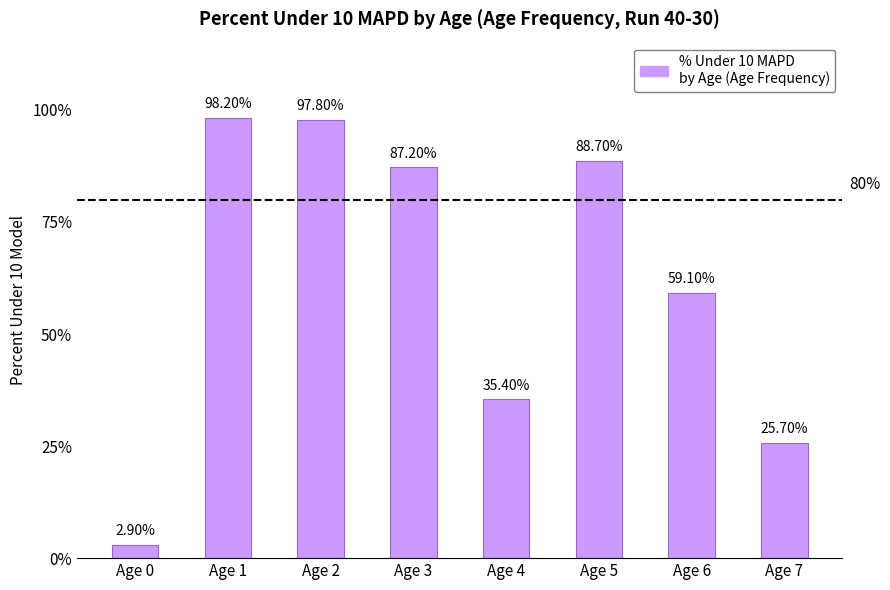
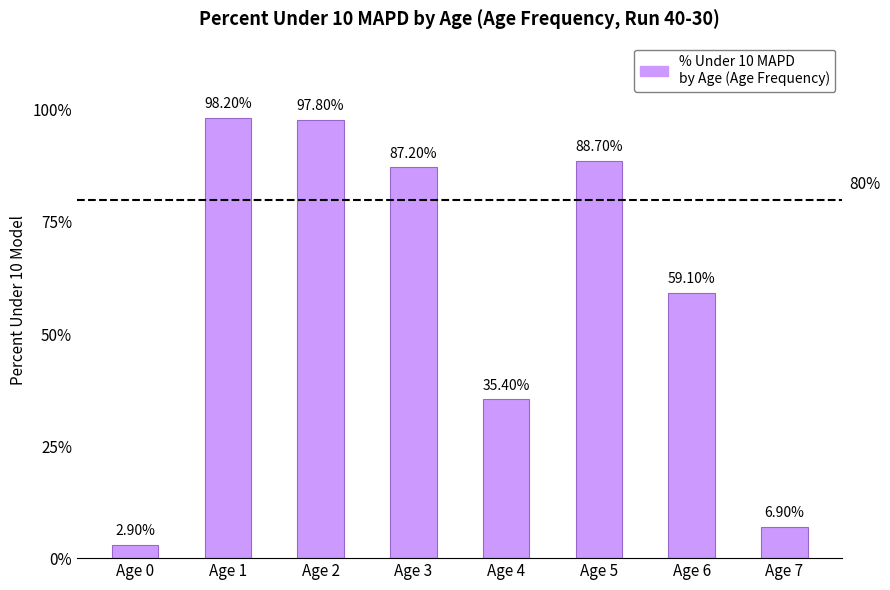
  {
    "Age 0": "2.90%",
    "Age 1": "98.20%",
    "Age 2": "97.80%",
    "Age 3": "87.20%",
    "Age 4": "35.40%",
    "Age 5": "88.70%",
    "Age 6": "59.10%",
-   "Age 7": "25.70%"
+   "Age 7": "6.90%"
  }
